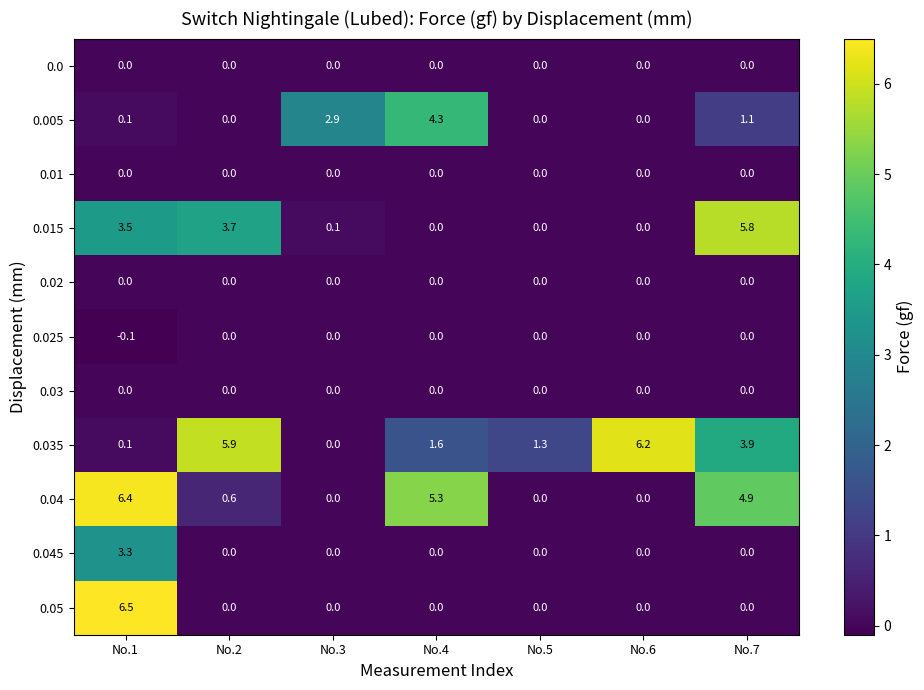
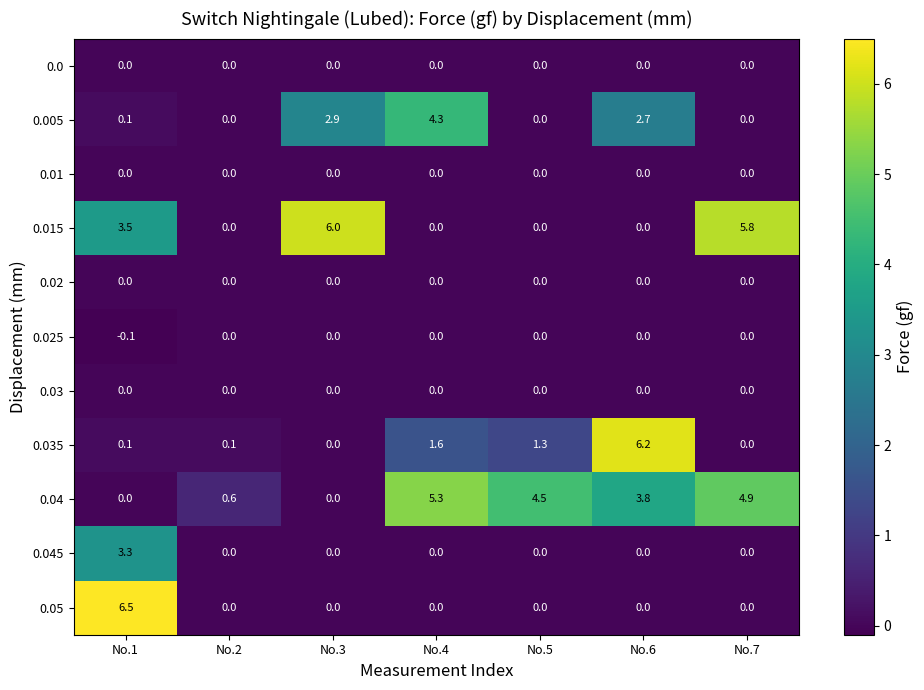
  {
    "0.0": {
      "No.1": 0.0,
      "No.2": 0.0,
      "No.3": 0.0,
      "No.4": 0.0,
      "No.5": 0.0,
      "No.6": 0.0,
      "No.7": 0.0
    },
    "0.005": {
      "No.1": 0.1,
      "No.2": 0.0,
      "No.3": 2.9,
      "No.4": 4.3,
      "No.5": 0.0,
-     "No.6": 0.0,
-     "No.7": 1.1
+     "No.6": 2.7,
+     "No.7": 0.0
    },
    "0.01": {
      "No.1": 0.0,
      "No.2": 0.0,
      "No.3": 0.0,
      "No.4": 0.0,
      "No.5": 0.0,
      "No.6": 0.0,
      "No.7": 0.0
    },
    "0.015": {
      "No.1": 3.5,
-     "No.2": 3.7,
-     "No.3": 0.1,
+     "No.2": 0.0,
+     "No.3": 6.0,
      "No.4": 0.0,
      "No.5": 0.0,
      "No.6": 0.0,
      "No.7": 5.8
    },
    "0.02": {
      "No.1": 0.0,
      "No.2": 0.0,
      "No.3": 0.0,
      "No.4": 0.0,
      "No.5": 0.0,
      "No.6": 0.0,
      "No.7": 0.0
    },
    "0.025": {
      "No.1": -0.1,
      "No.2": 0.0,
      "No.3": 0.0,
      "No.4": 0.0,
      "No.5": 0.0,
      "No.6": 0.0,
      "No.7": 0.0
    },
    "0.03": {
      "No.1": 0.0,
      "No.2": 0.0,
      "No.3": 0.0,
      "No.4": 0.0,
      "No.5": 0.0,
      "No.6": 0.0,
      "No.7": 0.0
    },
    "0.035": {
      "No.1": 0.1,
-     "No.2": 5.9,
+     "No.2": 0.1,
      "No.3": 0.0,
      "No.4": 1.6,
      "No.5": 1.3,
      "No.6": 6.2,
-     "No.7": 3.9
+     "No.7": 0.0
    },
    "0.04": {
-     "No.1": 6.4,
+     "No.1": 0.0,
      "No.2": 0.6,
      "No.3": 0.0,
      "No.4": 5.3,
-     "No.5": 0.0,
-     "No.6": 0.0,
+     "No.5": 4.5,
+     "No.6": 3.8,
      "No.7": 4.9
    },
    "0.045": {
      "No.1": 3.3,
      "No.2": 0.0,
      "No.3": 0.0,
      "No.4": 0.0,
      "No.5": 0.0,
      "No.6": 0.0,
      "No.7": 0.0
    },
    "0.05": {
      "No.1": 6.5,
      "No.2": 0.0,
      "No.3": 0.0,
      "No.4": 0.0,
      "No.5": 0.0,
      "No.6": 0.0,
      "No.7": 0.0
    }
  }
